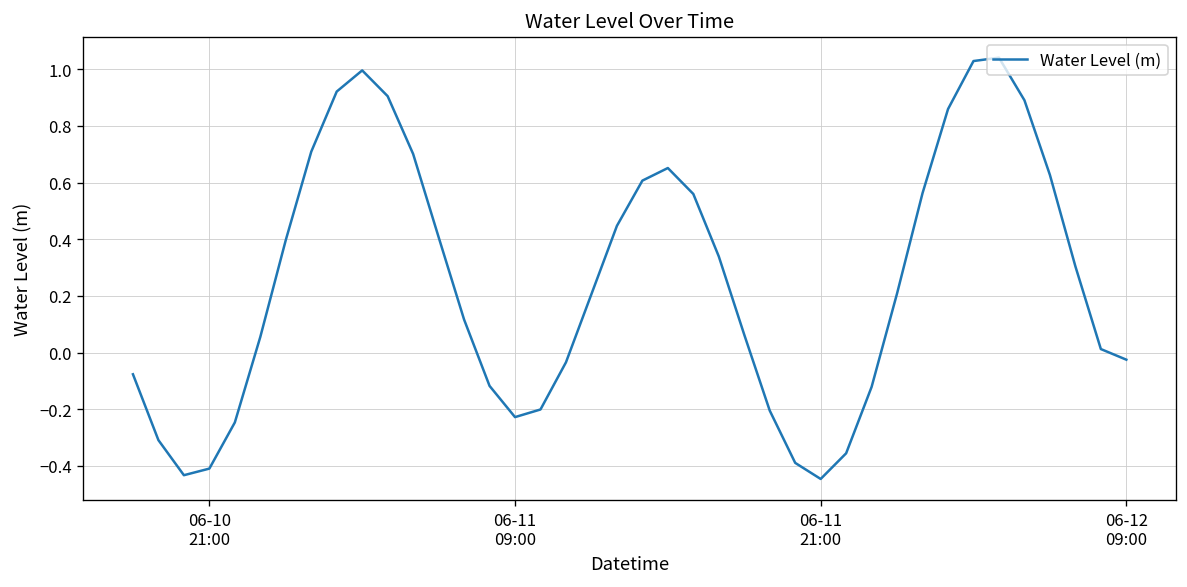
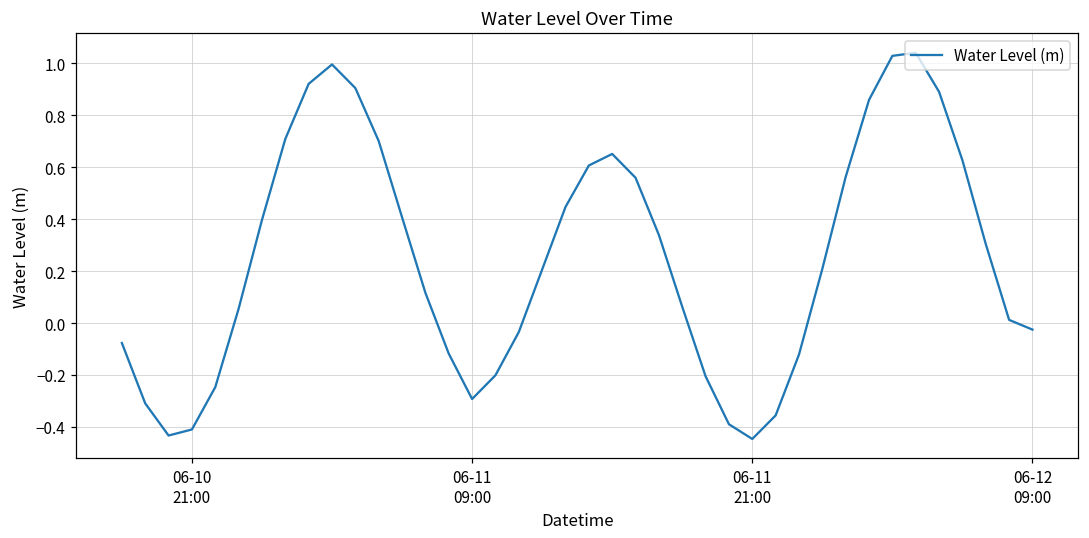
  {
    "06-10 21:00": -0.41,
-   "06-11 09:00": -0.23,
+   "06-11 09:00": -0.29,
    "06-11 21:00": -0.45,
    "06-12 09:00": -0.03
  }
